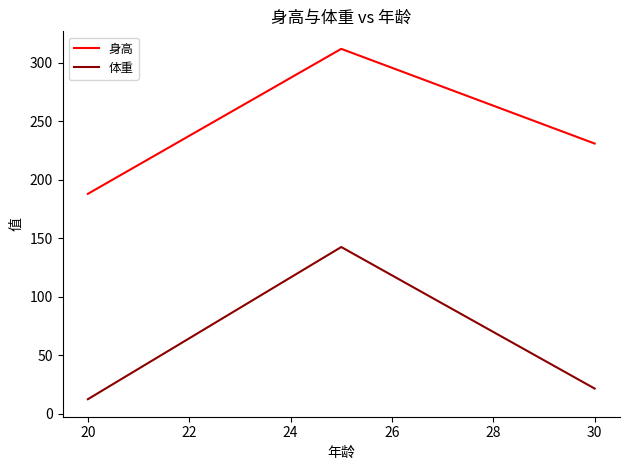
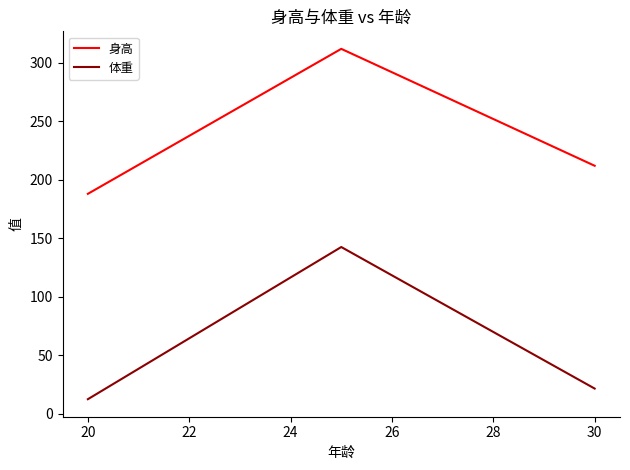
  {
    "身高": {
      "20": 188,
-     "30": 231
+     "30": 212
    },
    "体重": {
      "20": 12,
      "30": 21
    }
  }
